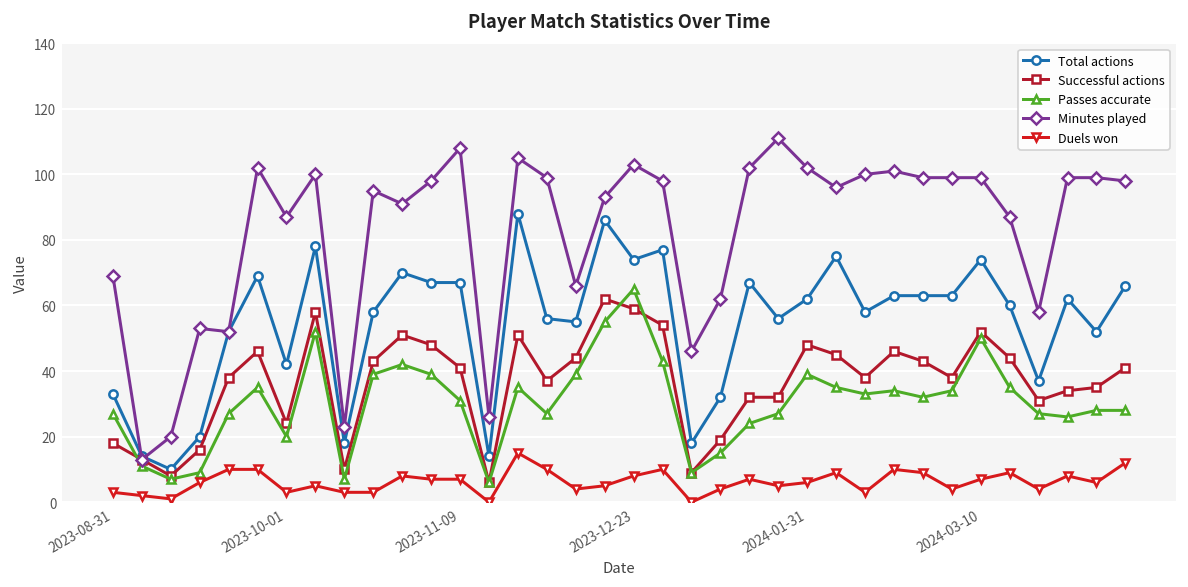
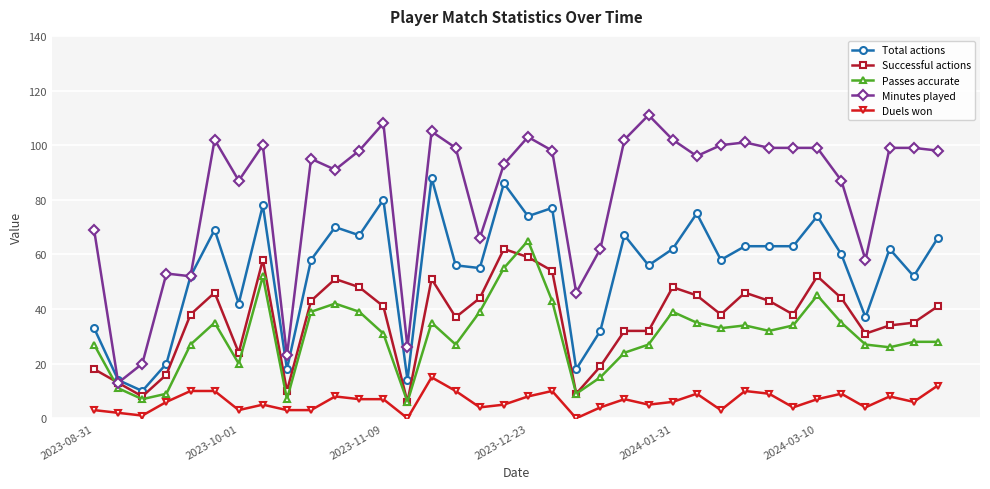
  {
    "Total actions": {
      "2023-08-31": 33,
      "2023-10-01": 42,
-     "2023-11-09": 67,
+     "2023-11-09": 80,
      "2023-12-23": 74,
      "2024-01-31": 62,
      "2024-03-10": 74
    },
    "Passes accurate": {
      "2023-08-31": 27,
      "2023-10-01": 20,
      "2023-11-09": 31,
      "2023-12-23": 65,
      "2024-01-31": 39,
-     "2024-03-10": 50
+     "2024-03-10": 45
    },
    "Minutes played": {
      "2023-08-31": 69,
      "2023-10-01": 87,
      "2023-11-09": 108,
      "2023-12-23": 103,
      "2024-01-31": 102,
      "2024-03-10": 99
    }
  }
